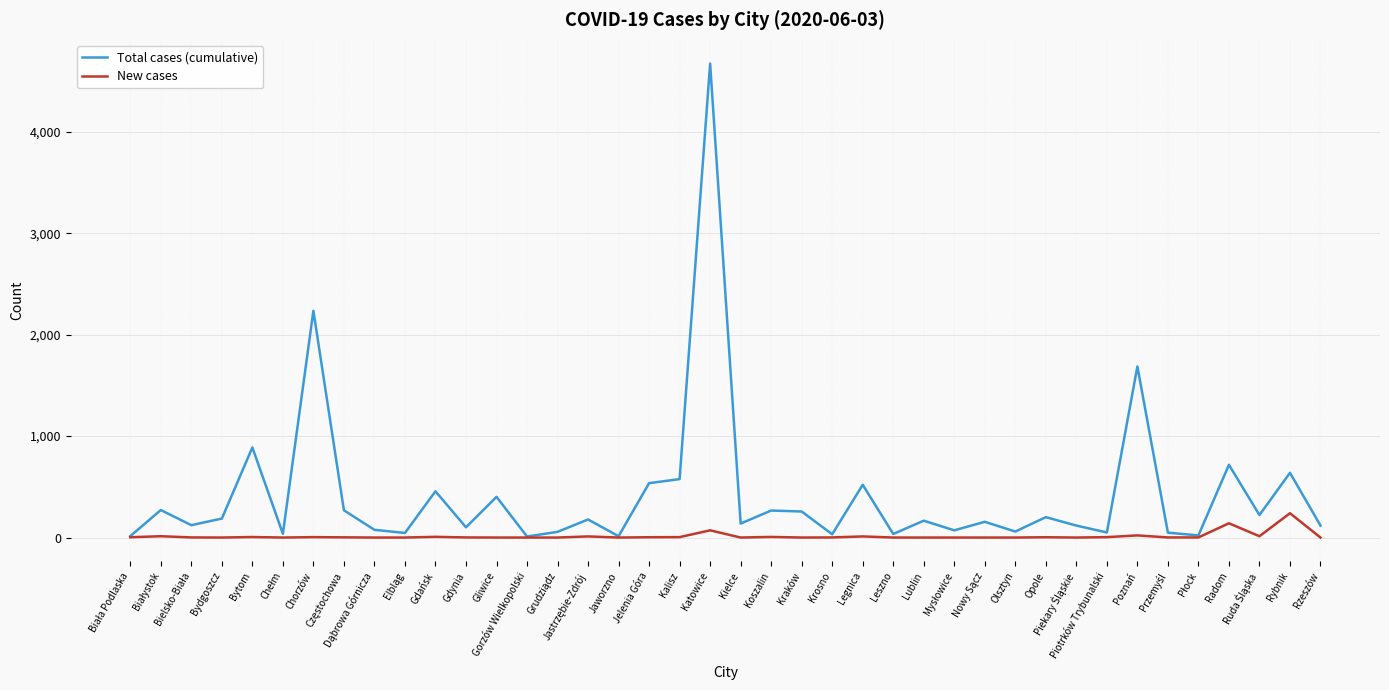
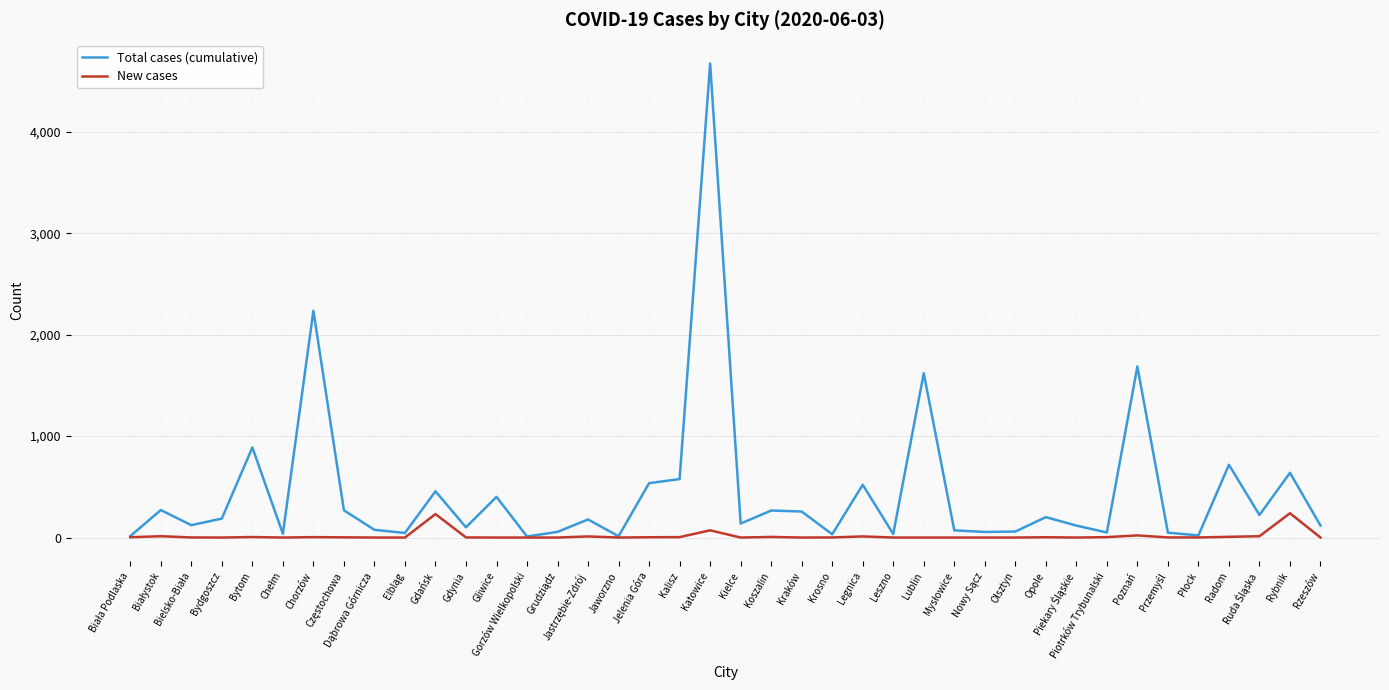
  {
    "Total cases (cumulative)": {
      "Białystok": "270",
      "Bielsko-Biała": "120",
      "Bydgoszcz": "190",
      "Bytom": "890",
      "Chełm": "40",
      "Chorzów": "2,240",
      "Częstochowa": "270",
      "Dąbrowa Górnicza": "80",
      "Elbląg": "50",
      "Gdańsk": "460",
      "Gdynia": "100",
      "Gliwice": "400",
      "Grudziądz": "60",
      "Jastrzębie-Zdrój": "180",
      "Jelenia Góra": "540",
      "Kalisz": "580",
      "Katowice": "4,670",
      "Kielce": "140",
      "Koszalin": "270",
      "Kraków": "260",
      "Krosno": "30",
      "Legnica": "520",
      "Leszno": "40",
-     "Lublin": "170",
+     "Lublin": "1,620",
      "Mysłowice": "70",
-     "Nowy Sącz": "160",
+     "Nowy Sącz": "60",
      "Olsztyn": "60",
      "Opole": "200",
      "Piekary Śląskie": "120",
      "Piotrków Trybunalski": "50",
      "Poznań": "1,690",
      "Przemyśl": "50",
      "Radom": "720",
      "Ruda Śląska": "220",
      "Rybnik": "640",
      "Rzeszów": "120"
    },
    "New cases": {
      "Białystok": "10",
      "Bielsko-Biała": "0",
      "Bydgoszcz": "0",
      "Bytom": "10",
      "Chełm": "0",
      "Chorzów": "0",
      "Częstochowa": "0",
      "Dąbrowa Górnicza": "0",
      "Elbląg": "0",
-     "Gdańsk": "10",
+     "Gdańsk": "230",
      "Gdynia": "0",
      "Gliwice": "0",
      "Grudziądz": "0",
      "Jastrzębie-Zdrój": "10",
      "Jelenia Góra": "0",
      "Kalisz": "0",
      "Katowice": "70",
      "Kielce": "0",
      "Koszalin": "10",
      "Kraków": "0",
      "Krosno": "0",
      "Legnica": "10",
      "Leszno": "0",
      "Lublin": "0",
      "Mysłowice": "0",
      "Nowy Sącz": "0",
      "Olsztyn": "0",
      "Opole": "0",
      "Piekary Śląskie": "0",
      "Piotrków Trybunalski": "0",
      "Poznań": "20",
      "Przemyśl": "0",
-     "Radom": "140",
+     "Radom": "10",
      "Ruda Śląska": "10",
      "Rybnik": "240",
      "Rzeszów": "0"
    }
  }
